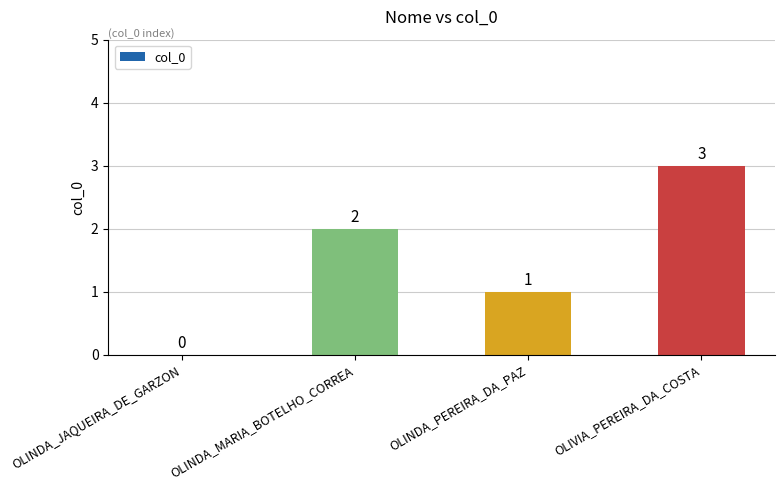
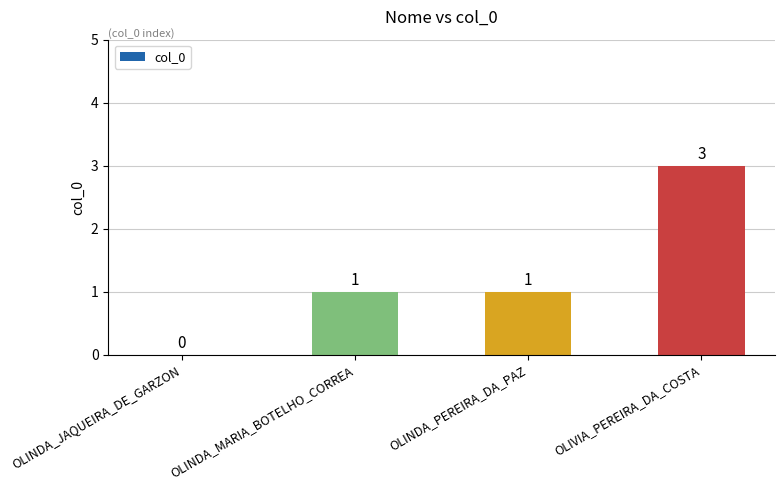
  {
    "OLINDA_JAQUEIRA_DE_GARZON": 0,
-   "OLINDA_MARIA_BOTELHO_CORREA": 2,
+   "OLINDA_MARIA_BOTELHO_CORREA": 1,
    "OLINDA_PEREIRA_DA_PAZ": 1,
    "OLIVIA_PEREIRA_DA_COSTA": 3
  }
